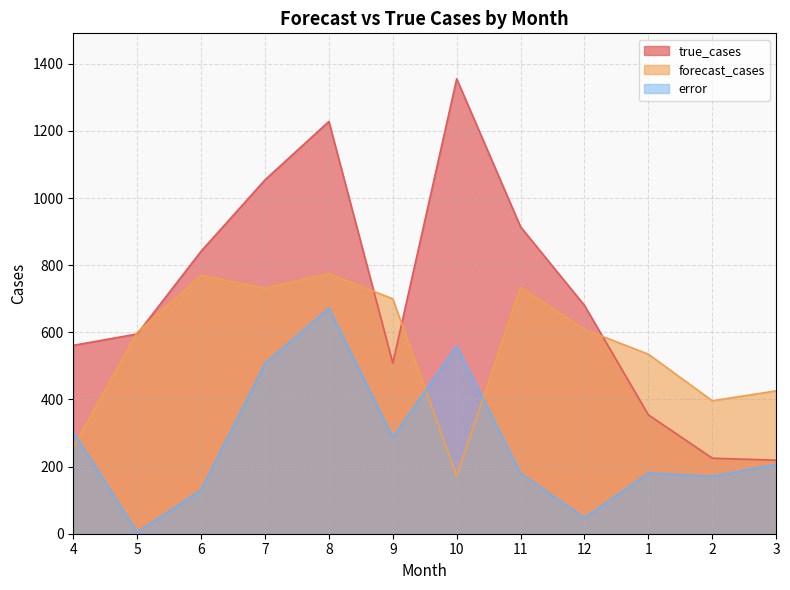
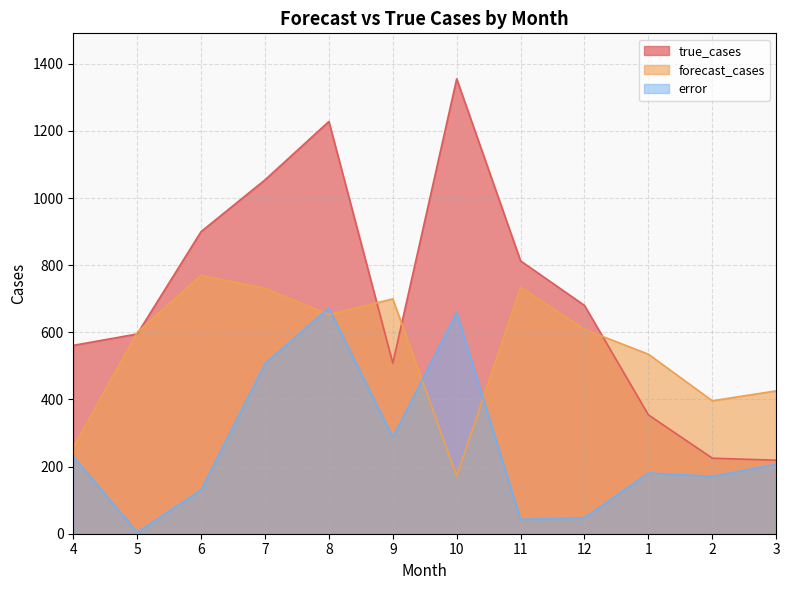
  {
    "true_cases": {
      "4": 560,
-     "6": 840,
+     "6": 900,
      "7": 1050,
      "8": 1230,
      "9": 510,
      "10": 1360,
-     "11": 910,
+     "11": 810,
      "12": 680,
      "1": 350,
      "2": 230,
      "3": 220
    },
    "forecast_cases": {
      "4": 260,
      "6": 770,
      "7": 730,
-     "8": 770,
+     "8": 650,
      "9": 700,
      "10": 170,
      "11": 730,
      "12": 610,
      "1": 530,
      "2": 400,
      "3": 430
    },
    "error": {
-     "4": 300,
+     "4": 230,
      "5": 0,
      "6": 130,
      "7": 510,
      "8": 670,
      "9": 290,
-     "10": 560,
-     "11": 180,
+     "10": 660,
+     "11": 40,
      "12": 50,
      "1": 180,
      "2": 170,
      "3": 210
    }
  }
